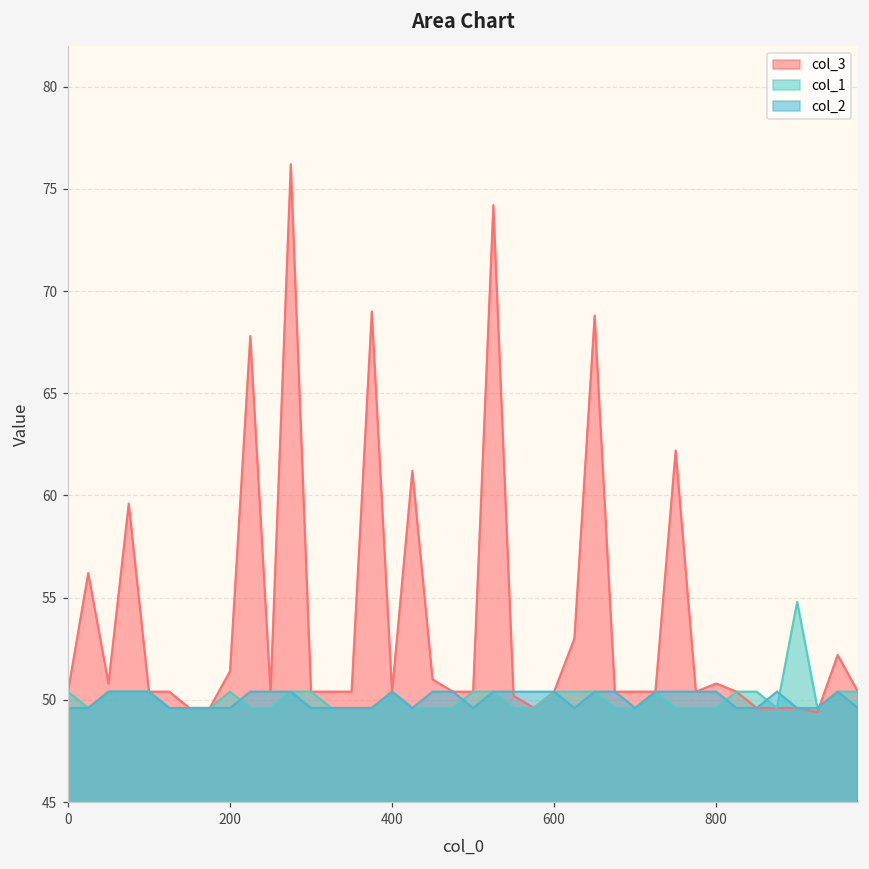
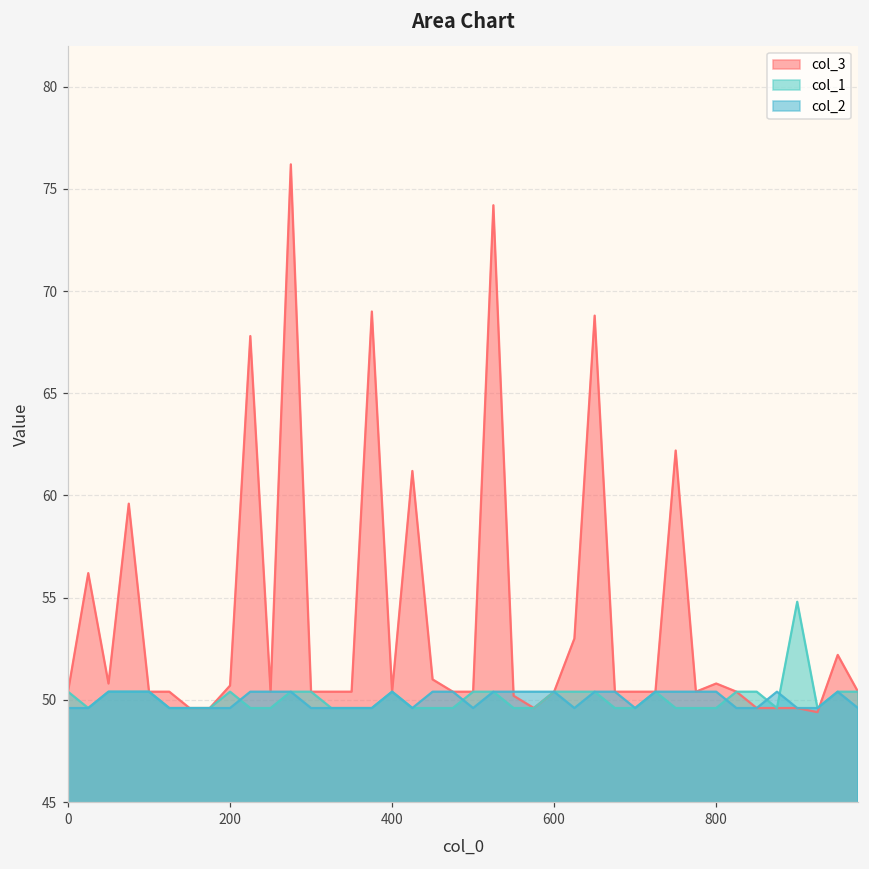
  {
    "col_3": {
-     "200": 51.4,
+     "200": 50.7,
      "800": 50.8
    }
  }
